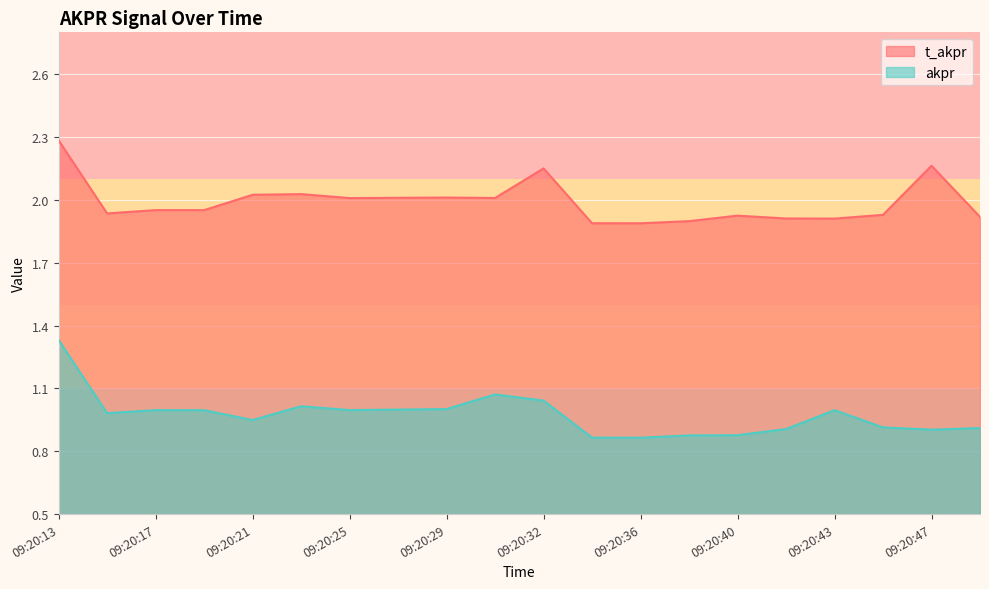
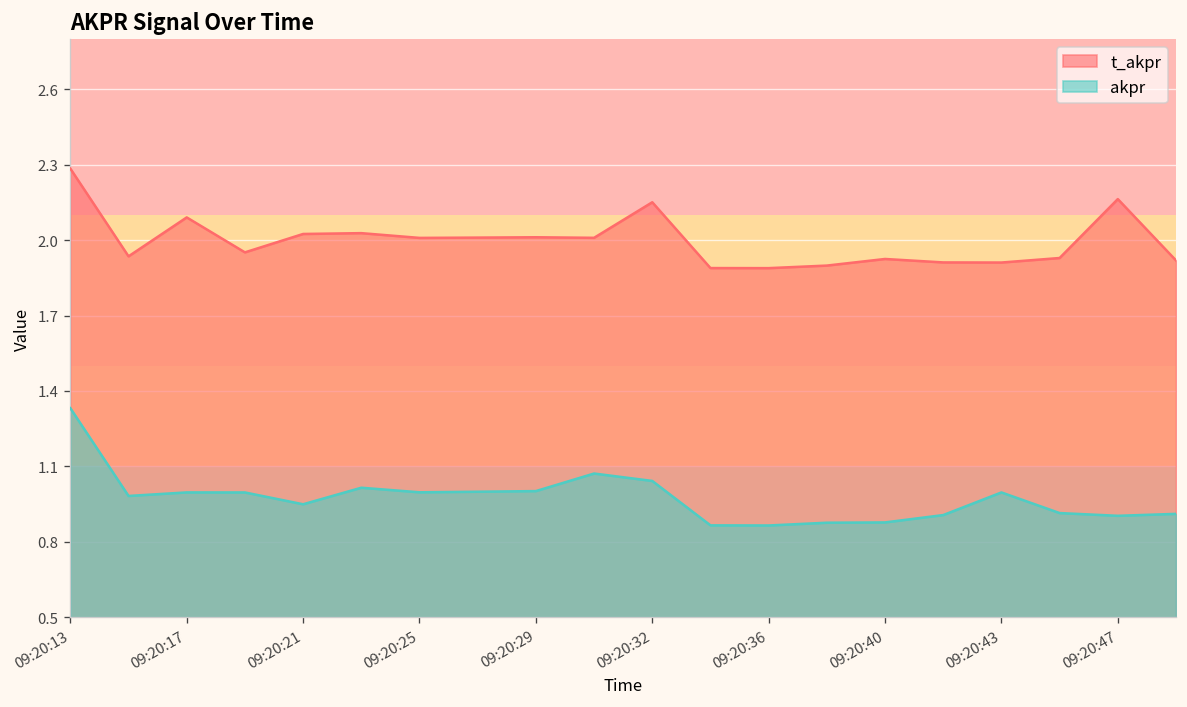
  {
    "t_akpr": {
      "09:20:13": 2.28,
-     "09:20:17": 1.95,
+     "09:20:17": 2.09,
      "09:20:21": 2.02,
      "09:20:25": 2.01,
      "09:20:29": 2.01,
      "09:20:32": 2.15,
      "09:20:36": 1.89,
      "09:20:40": 1.92,
      "09:20:43": 1.91,
      "09:20:47": 2.16
    },
    "akpr": {
      "09:20:13": 1.33,
      "09:20:17": 1.00,
      "09:20:21": 0.95,
      "09:20:25": 1.00,
      "09:20:29": 1.00,
      "09:20:32": 1.04,
      "09:20:36": 0.86,
      "09:20:40": 0.88,
      "09:20:43": 1.00,
      "09:20:47": 0.90
    }
  }
